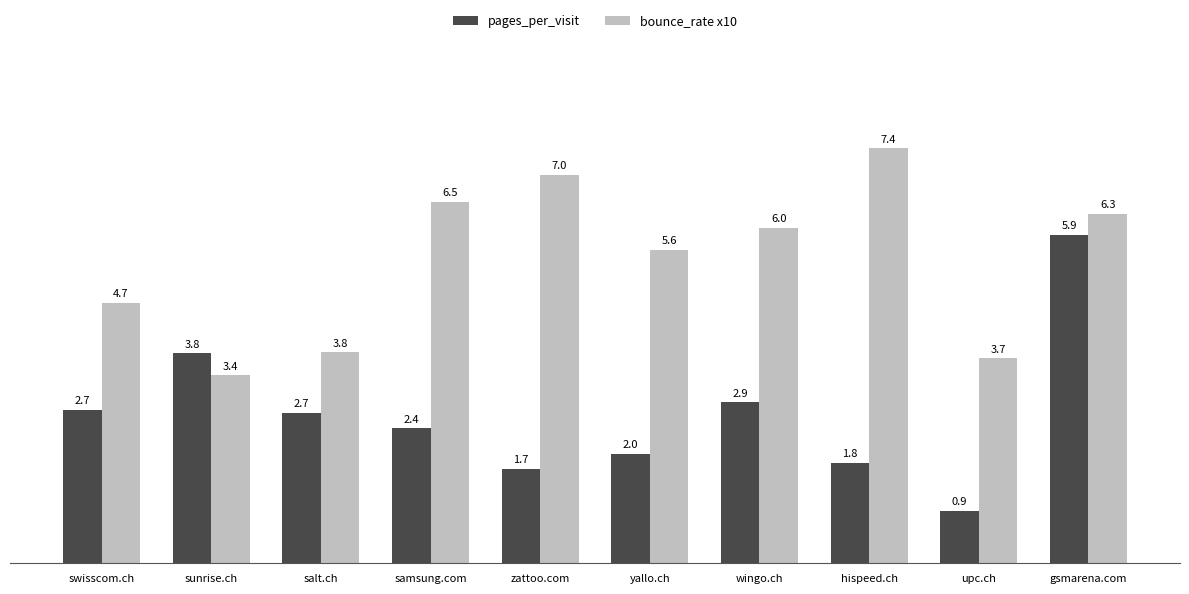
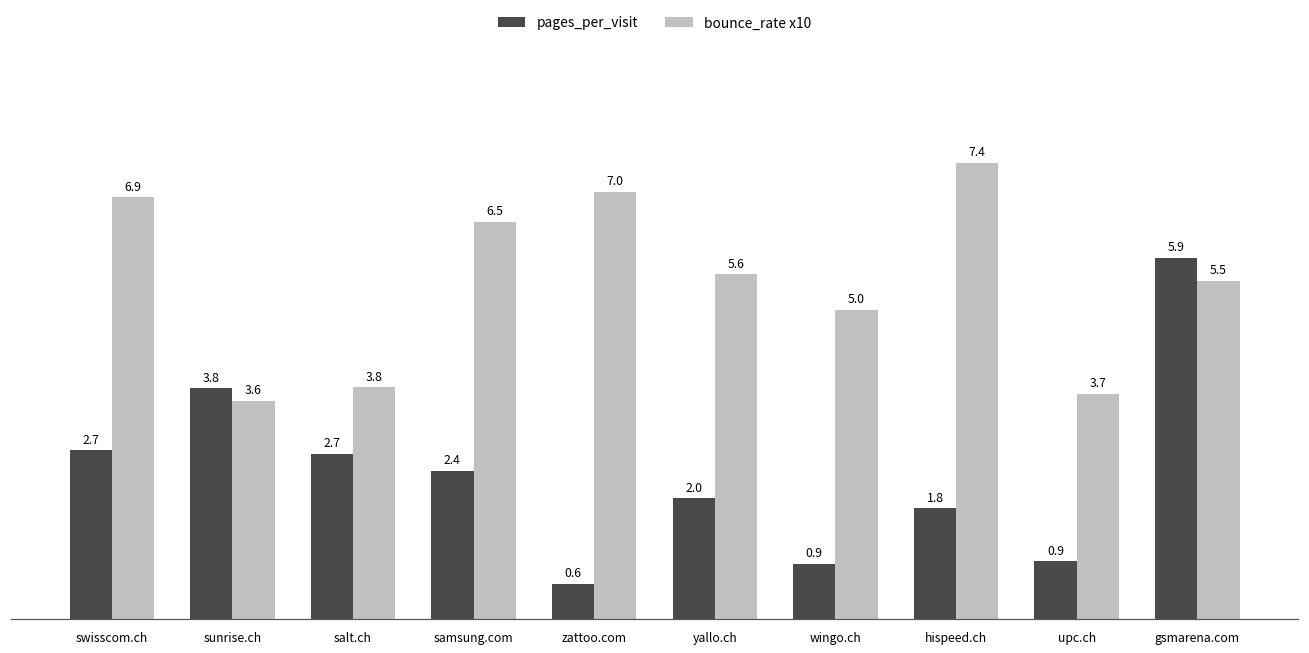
  {
    "pages_per_visit": {
      "swisscom.ch": 2.7,
      "sunrise.ch": 3.8,
      "salt.ch": 2.7,
      "samsung.com": 2.4,
-     "zattoo.com": 1.7,
+     "zattoo.com": 0.6,
      "yallo.ch": 2.0,
-     "wingo.ch": 2.9,
+     "wingo.ch": 0.9,
      "hispeed.ch": 1.8,
      "upc.ch": 0.9,
      "gsmarena.com": 5.9
    },
    "bounce_rate x10": {
-     "swisscom.ch": 4.7,
-     "sunrise.ch": 3.4,
+     "swisscom.ch": 6.9,
+     "sunrise.ch": 3.6,
      "salt.ch": 3.8,
      "samsung.com": 6.5,
      "zattoo.com": 7.0,
      "yallo.ch": 5.6,
-     "wingo.ch": 6.0,
+     "wingo.ch": 5.0,
      "hispeed.ch": 7.4,
      "upc.ch": 3.7,
-     "gsmarena.com": 6.3
+     "gsmarena.com": 5.5
    }
  }
